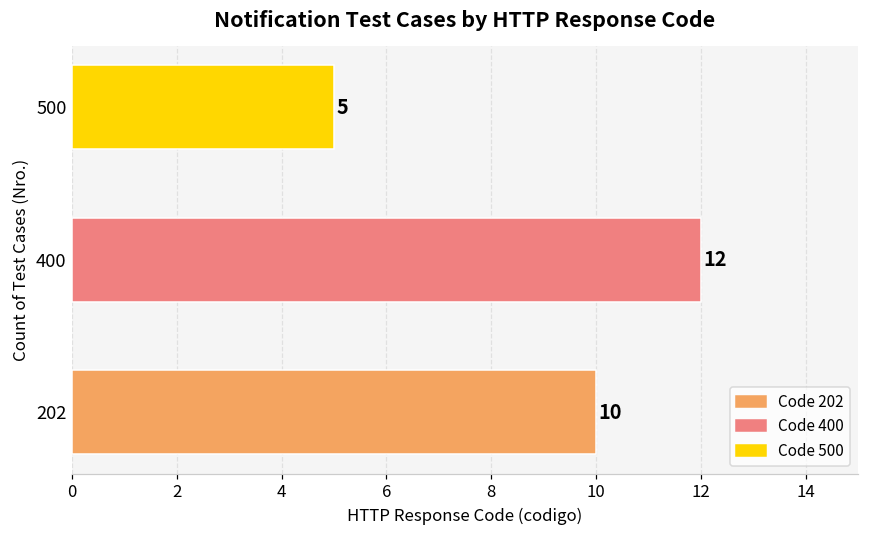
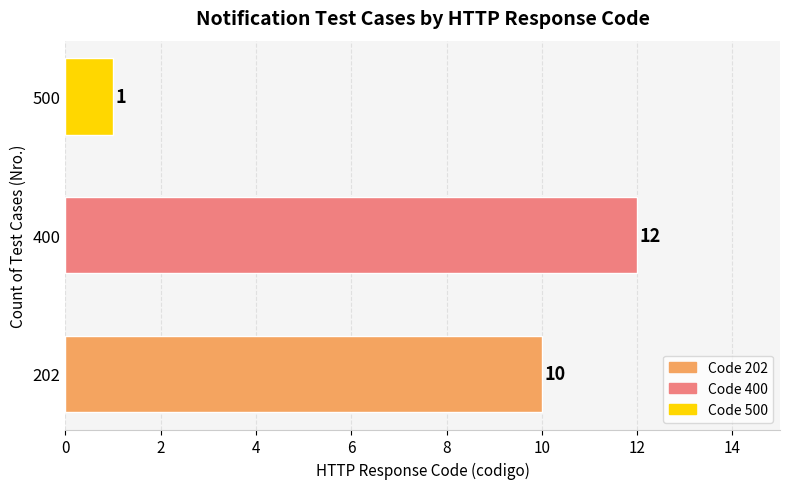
  {
-   "500": 5,
+   "500": 1,
    "400": 12,
    "202": 10
  }
